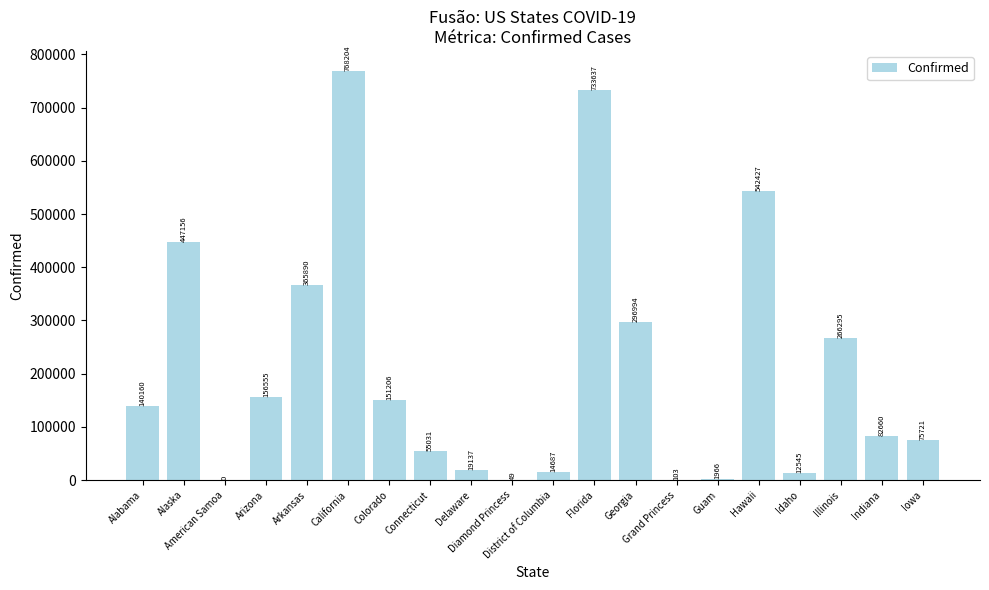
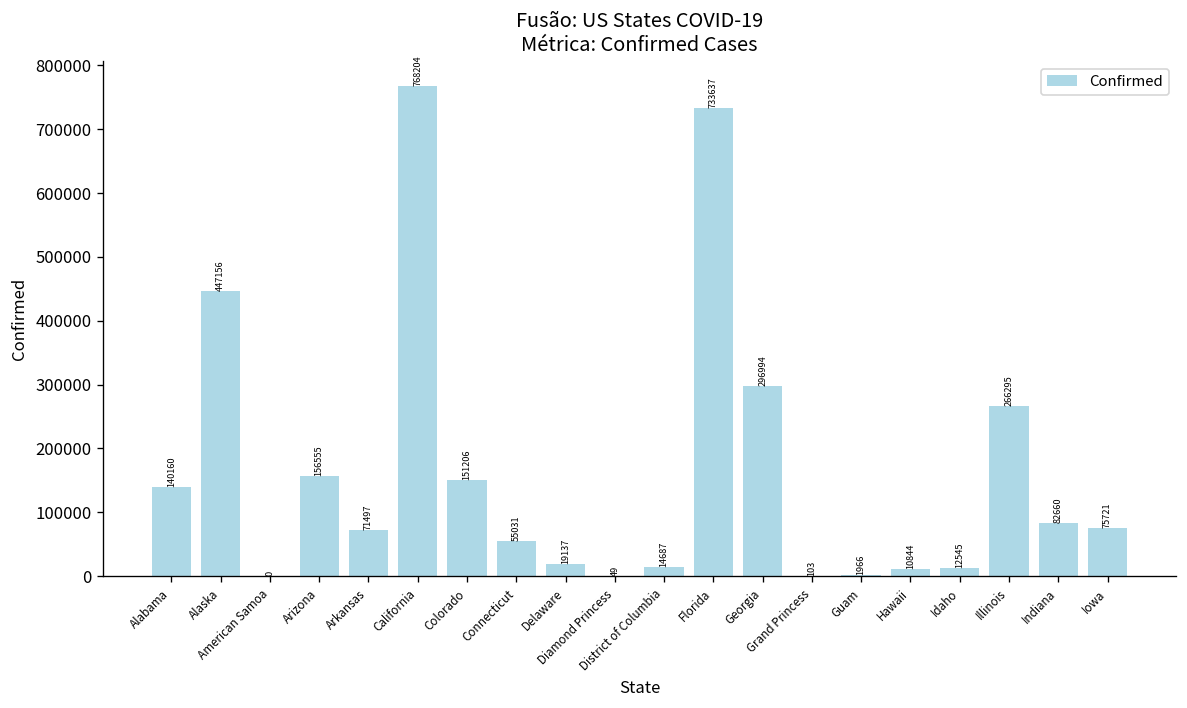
  {
    "Alabama": 140160,
    "Alaska": 447156,
    "American Samoa": 0,
    "Arizona": 156555,
-   "Arkansas": 365890,
+   "Arkansas": 71497,
    "California": 768204,
    "Colorado": 151206,
    "Connecticut": 55031,
    "Delaware": 19137,
    "Diamond Princess": 49,
    "District of Columbia": 14687,
    "Florida": 733637,
    "Georgia": 296994,
    "Grand Princess": 103,
    "Guam": 1966,
-   "Hawaii": 542427,
+   "Hawaii": 10844,
    "Idaho": 12545,
    "Illinois": 266295,
    "Indiana": 82660,
    "Iowa": 75721
  }
